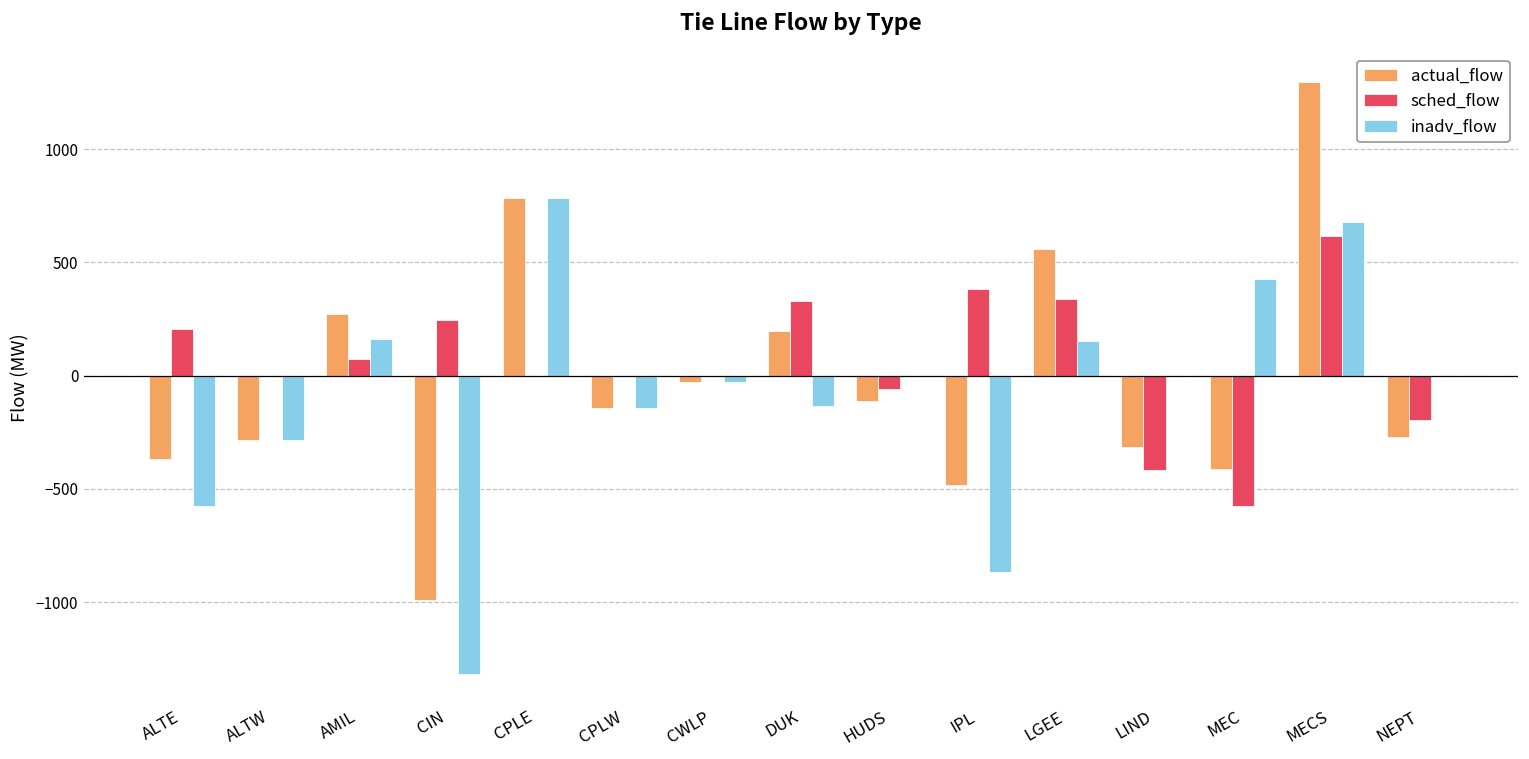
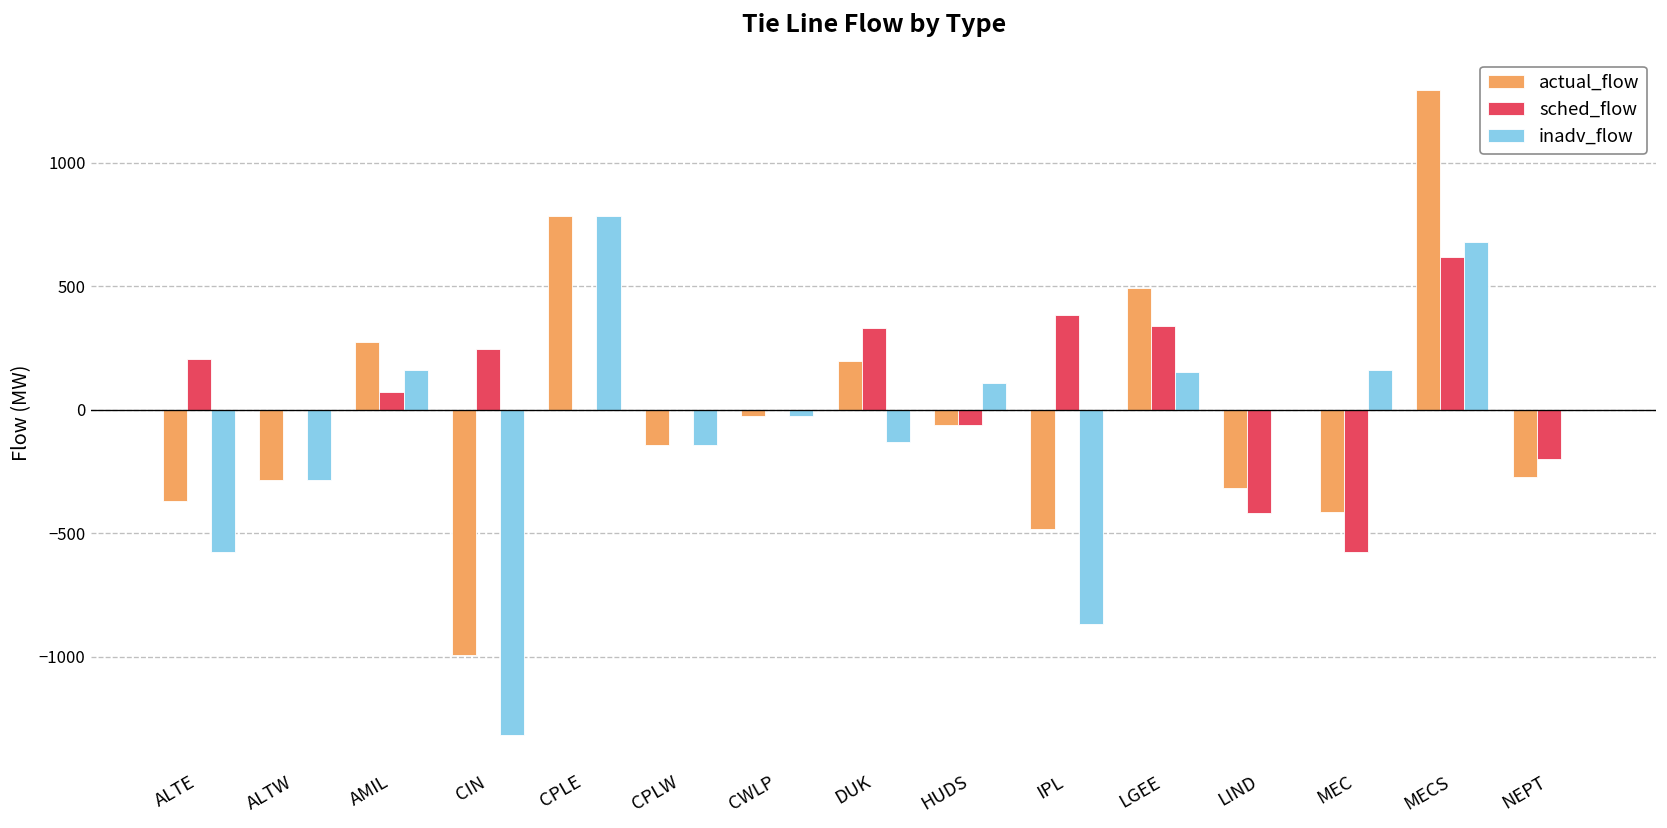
  {
    "actual_flow": {
      "ALTE": -370,
      "ALTW": -280,
      "AMIL": 270,
      "CIN": -990,
      "CPLE": 790,
      "CPLW": -140,
      "CWLP": -30,
      "DUK": 200,
-     "HUDS": -110,
+     "HUDS": -60,
      "IPL": -480,
-     "LGEE": 560,
+     "LGEE": 490,
      "LIND": -320,
      "MEC": -410,
      "MECS": 1300,
      "NEPT": -270
    },
    "sched_flow": {
      "ALTE": 210,
      "ALTW": 0,
      "AMIL": 70,
      "CIN": 250,
      "CPLE": 0,
      "CPLW": 0,
      "CWLP": 0,
      "DUK": 330,
      "HUDS": -60,
      "IPL": 380,
      "LGEE": 340,
      "LIND": -420,
      "MEC": -580,
      "MECS": 620,
      "NEPT": -200
    },
    "inadv_flow": {
      "ALTE": -570,
      "ALTW": -280,
      "AMIL": 160,
      "CIN": -1320,
      "CPLE": 790,
      "CPLW": -140,
      "CWLP": -30,
      "DUK": -130,
-     "HUDS": 0,
+     "HUDS": 110,
      "IPL": -870,
      "LGEE": 150,
      "LIND": 0,
-     "MEC": 430,
+     "MEC": 160,
      "MECS": 680,
      "NEPT": 0
    }
  }
